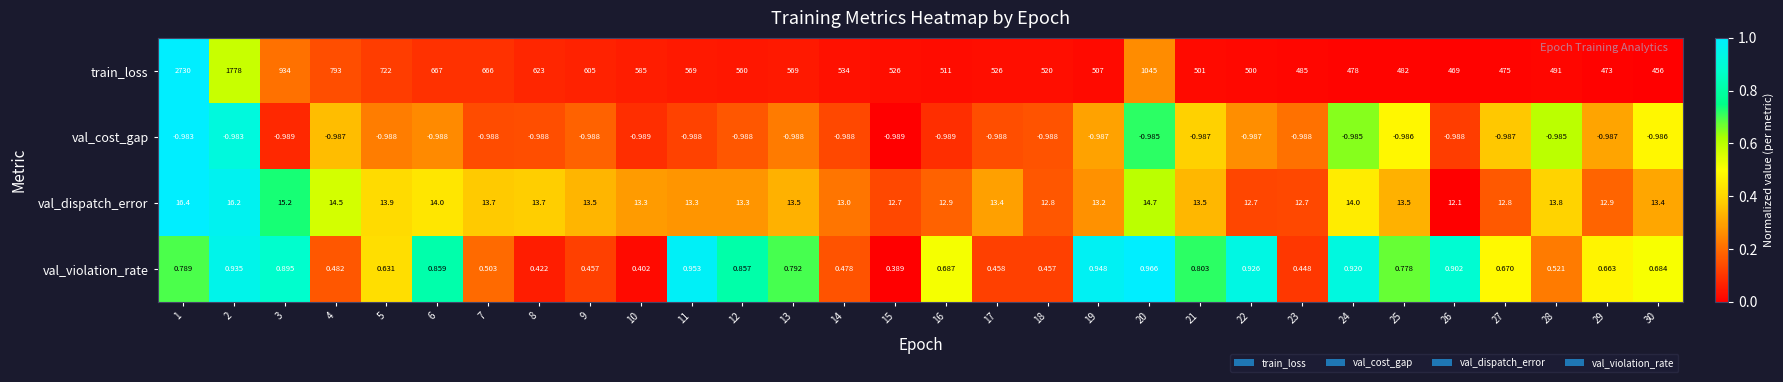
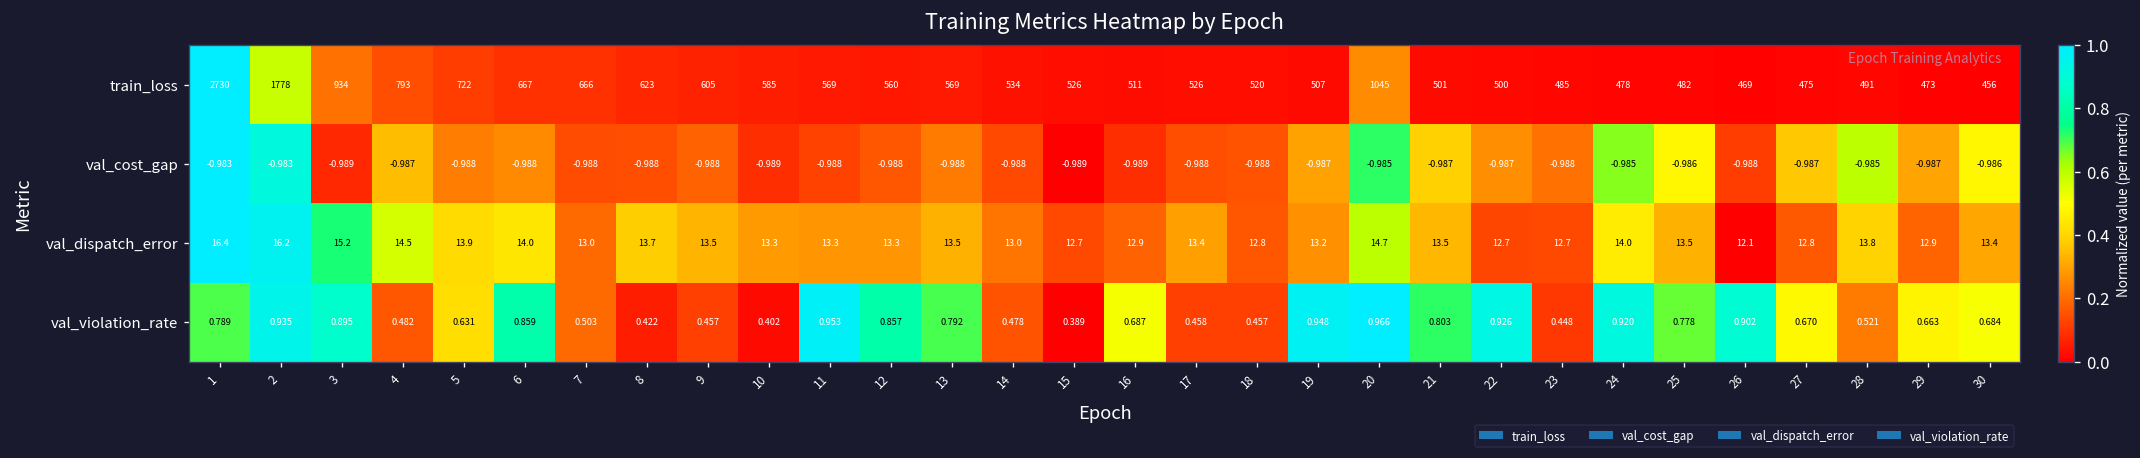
  {
    "train_loss": {
      "1": 2730,
      "2": 1778,
      "3": 934,
      "4": 793,
      "5": 722,
      "6": 667,
      "7": 666,
      "8": 623,
      "9": 605,
      "10": 585,
      "11": 569,
      "12": 560,
      "13": 569,
      "14": 534,
      "15": 526,
      "16": 511,
      "17": 526,
      "18": 520,
      "19": 507,
      "20": 1045,
      "21": 501,
      "22": 500,
      "23": 485,
      "24": 478,
      "25": 482,
      "26": 469,
      "27": 475,
      "28": 491,
      "30": 456
    },
    "val_cost_gap": {
      "1": -0.983,
      "2": -0.983,
      "3": -0.989,
      "4": -0.987,
      "5": -0.988,
      "6": -0.988,
      "7": -0.988,
      "8": -0.988,
      "9": -0.988,
      "10": -0.989,
      "11": -0.988,
      "12": -0.988,
      "13": -0.988,
      "14": -0.988,
      "15": -0.989,
      "16": -0.989,
      "17": -0.988,
      "18": -0.988,
      "19": -0.987,
      "20": -0.985,
      "21": -0.987,
      "22": -0.987,
      "23": -0.988,
      "24": -0.985,
      "25": -0.986,
      "26": -0.988,
      "27": -0.987,
      "28": -0.985,
      "29": -0.987,
      "30": -0.986
    },
    "val_dispatch_error": {
      "1": 16.4,
      "2": 16.2,
      "3": 15.2,
      "4": 14.5,
      "5": 13.9,
      "6": 14.0,
-     "7": 13.7,
+     "7": 13.0,
      "8": 13.7,
      "9": 13.5,
      "10": 13.3,
      "11": 13.3,
      "12": 13.3,
      "13": 13.5,
      "14": 13.0,
      "15": 12.7,
      "16": 12.9,
      "17": 13.4,
      "18": 12.8,
      "19": 13.2,
      "20": 14.7,
      "21": 13.5,
      "22": 12.7,
      "23": 12.7,
      "24": 14.0,
      "25": 13.5,
      "26": 12.1,
      "27": 12.8,
      "28": 13.8,
      "29": 12.9,
      "30": 13.4
    },
    "val_violation_rate": {
      "1": 0.789,
      "2": 0.935,
      "3": 0.895,
      "4": 0.482,
      "5": 0.631,
      "6": 0.859,
      "7": 0.503,
      "8": 0.422,
      "9": 0.457,
      "10": 0.402,
      "11": 0.953,
      "12": 0.857,
      "13": 0.792,
      "14": 0.478,
      "15": 0.389,
      "16": 0.687,
      "17": 0.458,
      "18": 0.457,
      "19": 0.948,
      "20": 0.966,
      "21": 0.803,
      "22": 0.926,
      "23": 0.448,
      "24": 0.920,
      "25": 0.778,
      "26": 0.902,
      "27": 0.670,
      "28": 0.521,
      "29": 0.663,
      "30": 0.684
    }
  }
